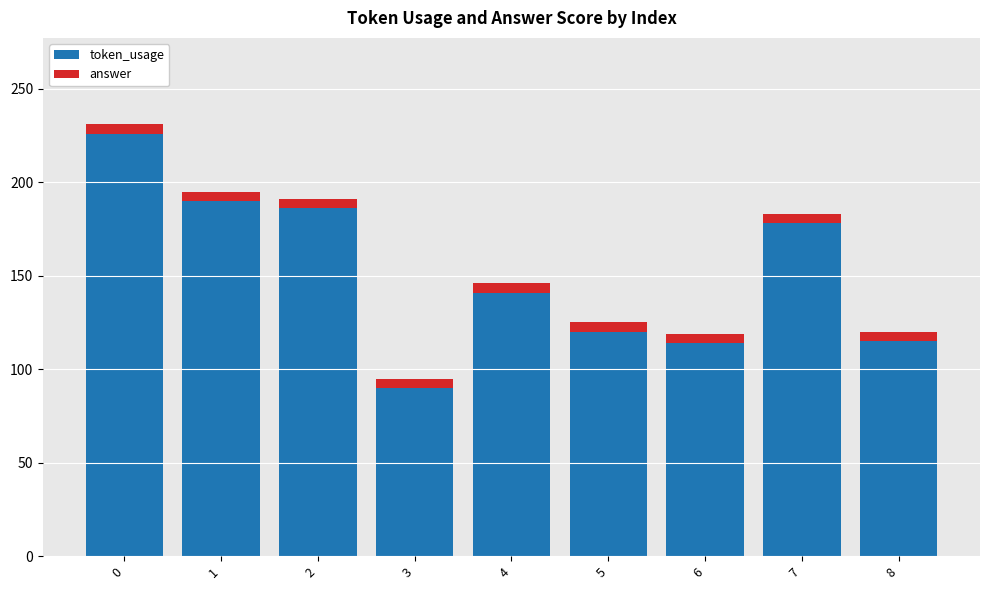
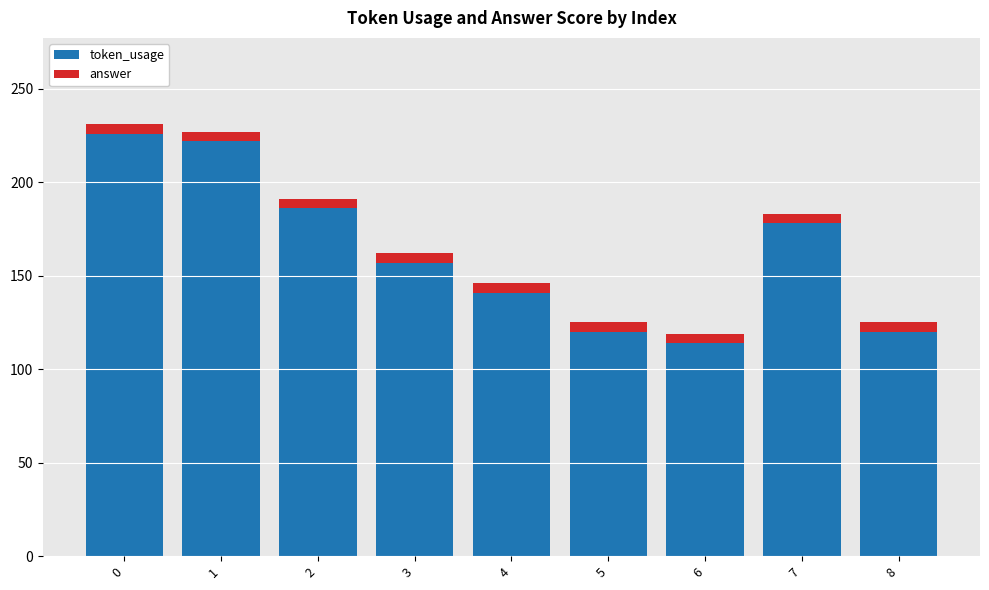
  {
    "token_usage": {
      "0": 226,
-     "1": 190,
+     "1": 222,
      "2": 186,
-     "3": 90,
+     "3": 157,
      "4": 141,
      "5": 120,
      "6": 114,
      "7": 178,
-     "8": 115
+     "8": 120
    },
    "answer": {
      "0": 5,
      "1": 5,
      "2": 5,
      "3": 5,
      "4": 5,
      "5": 5,
      "6": 5,
      "7": 5,
      "8": 5
    }
  }
